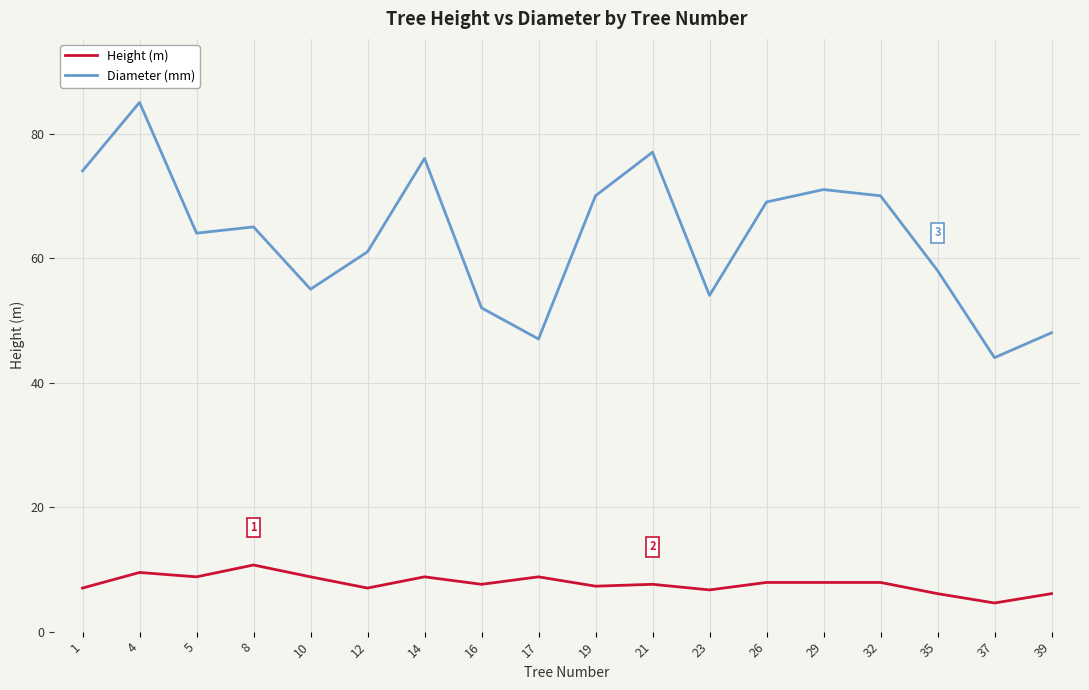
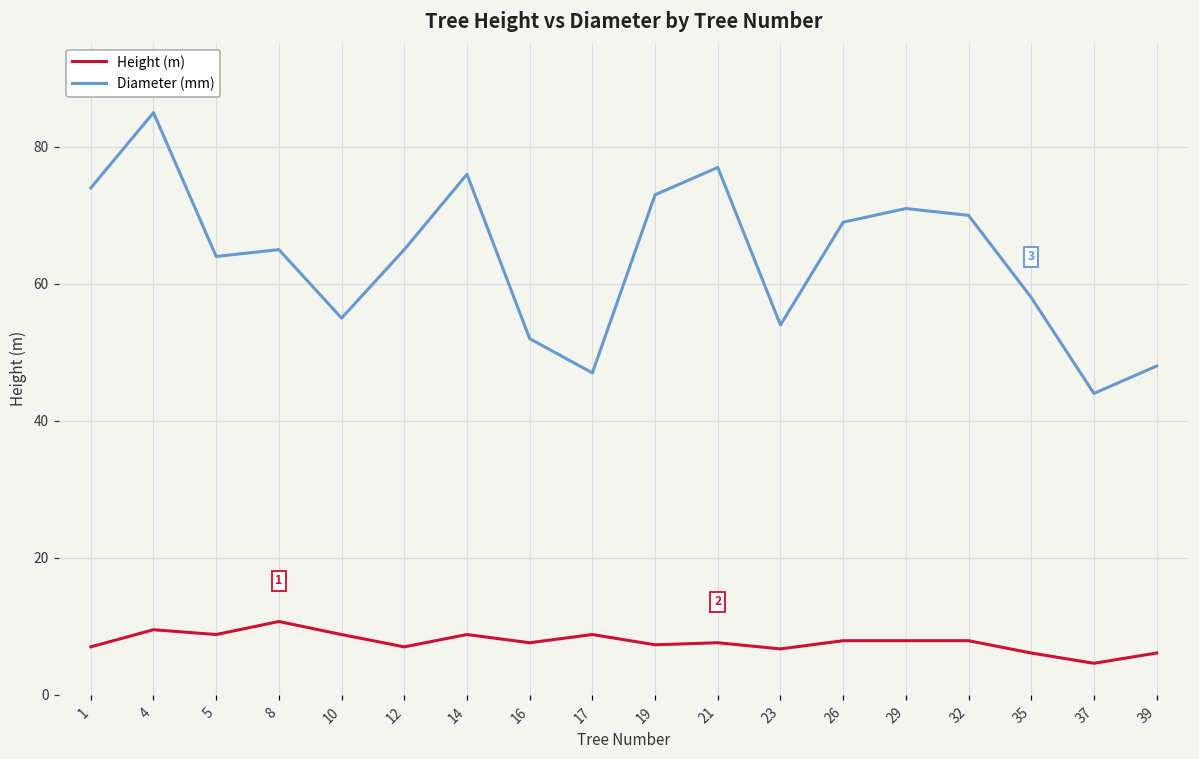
  {
    "Height (m)": {
      "1": 7,
      "4": 10,
      "5": 9,
      "8": 11,
      "10": 9,
      "12": 7,
      "14": 9,
      "16": 8,
      "17": 9,
      "19": 7,
      "21": 8,
      "23": 7,
      "26": 8,
      "29": 8,
      "32": 8,
      "35": 6,
      "37": 5,
      "39": 6
    },
    "Diameter (mm)": {
      "1": 74,
      "4": 85,
      "5": 64,
      "8": 65,
      "10": 55,
-     "12": 61,
+     "12": 65,
      "14": 76,
      "16": 52,
      "17": 47,
-     "19": 70,
+     "19": 73,
      "21": 77,
      "23": 54,
      "26": 69,
      "29": 71,
      "32": 70,
      "35": 58,
      "37": 44,
      "39": 48
    }
  }
